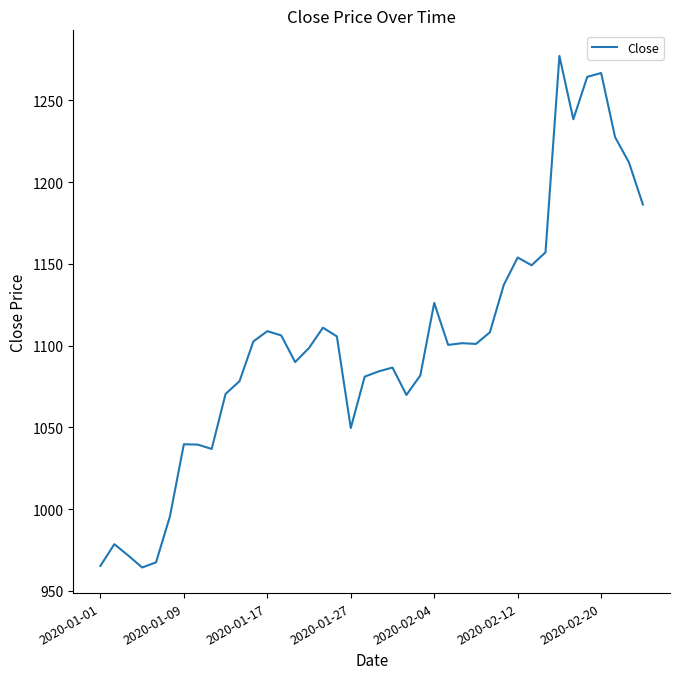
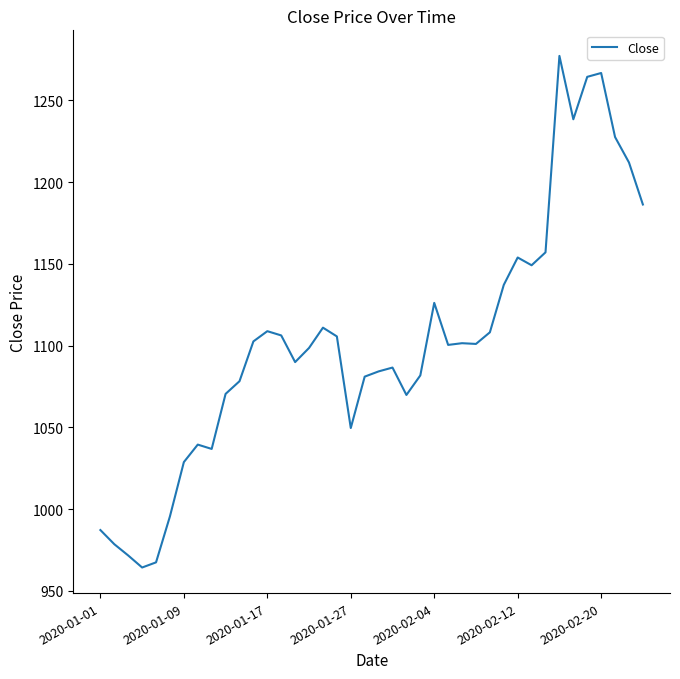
  {
-   "2020-01-01": 965,
-   "2020-01-09": 1040,
+   "2020-01-01": 987,
+   "2020-01-09": 1029,
    "2020-01-17": 1109,
    "2020-01-27": 1050,
    "2020-02-04": 1126,
    "2020-02-12": 1154,
    "2020-02-20": 1267
  }
